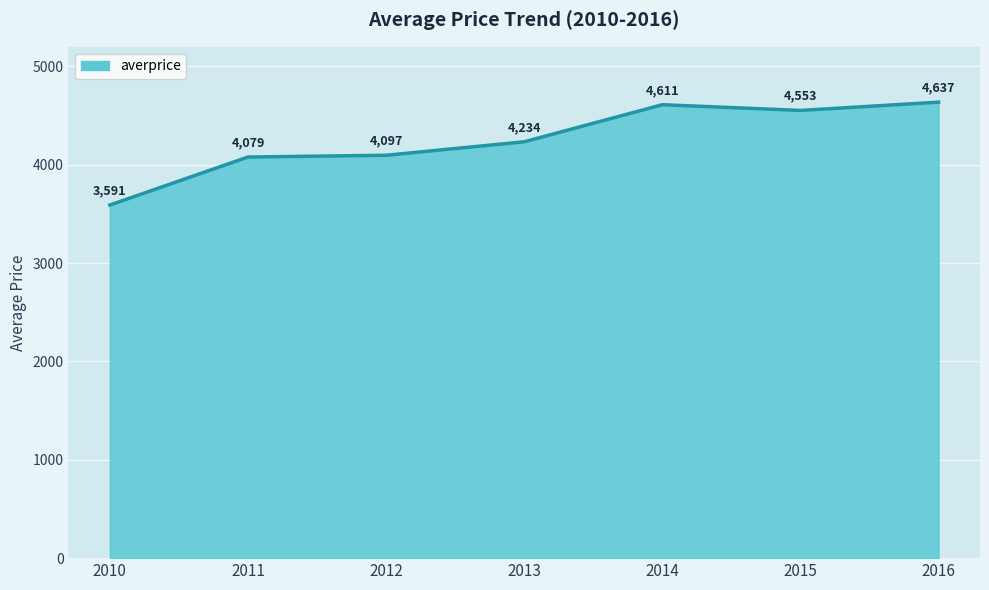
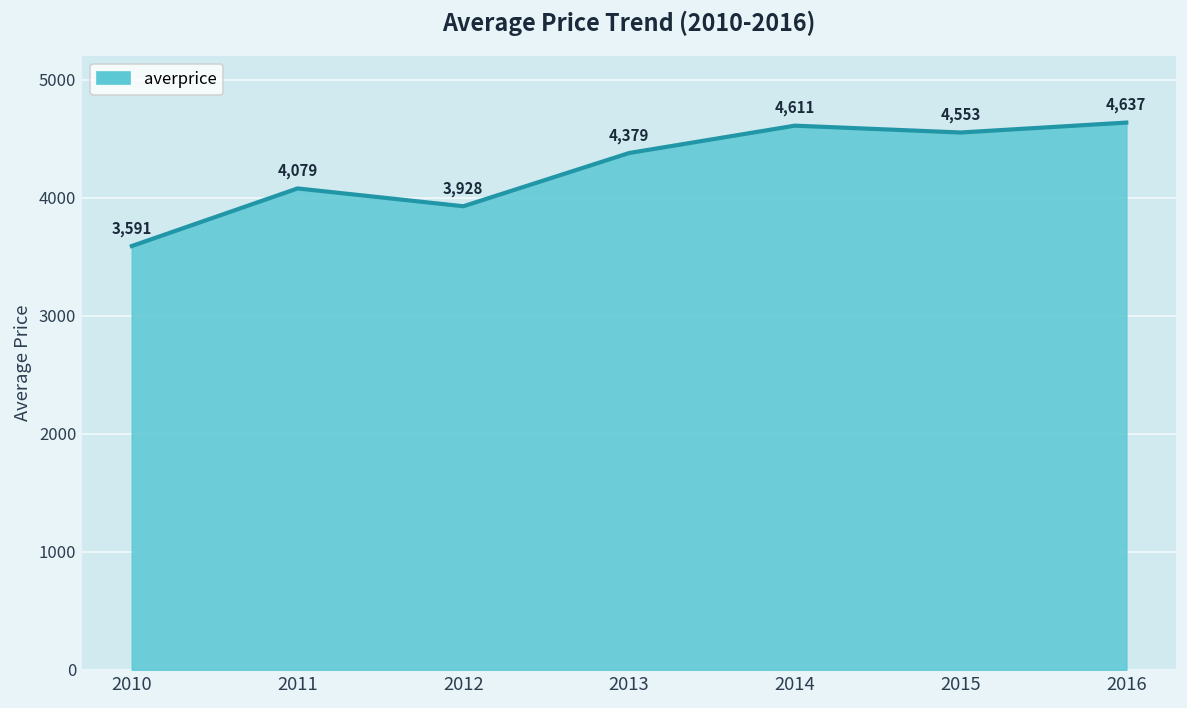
  {
    "2010": "3,591",
    "2011": "4,079",
-   "2012": "4,097",
-   "2013": "4,234",
+   "2012": "3,928",
+   "2013": "4,379",
    "2014": "4,611",
    "2015": "4,553",
    "2016": "4,637"
  }
